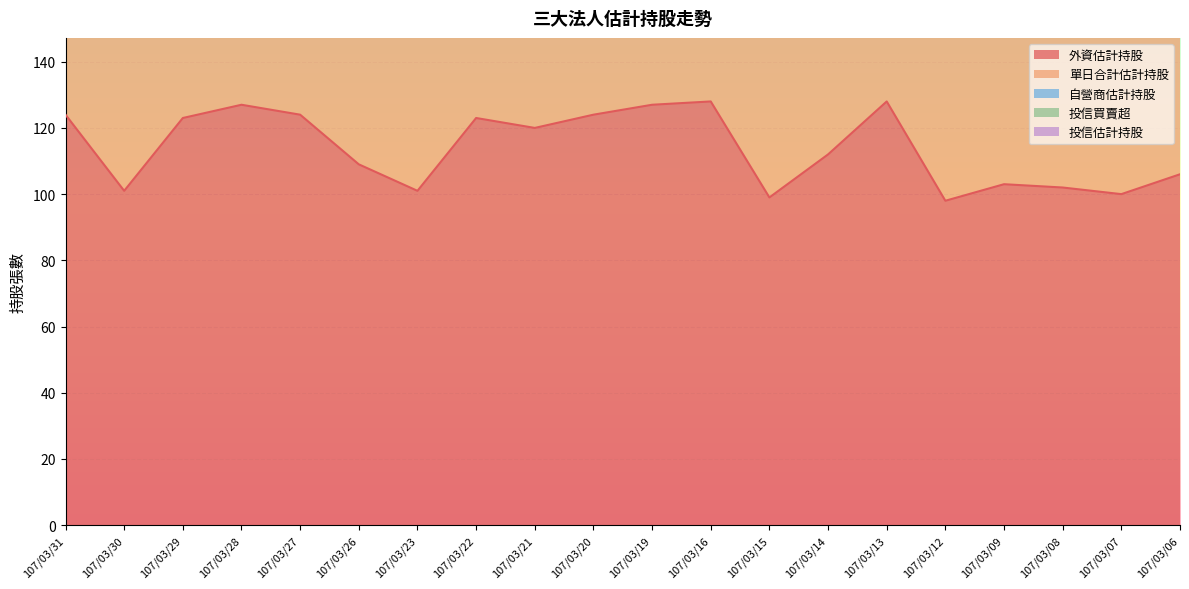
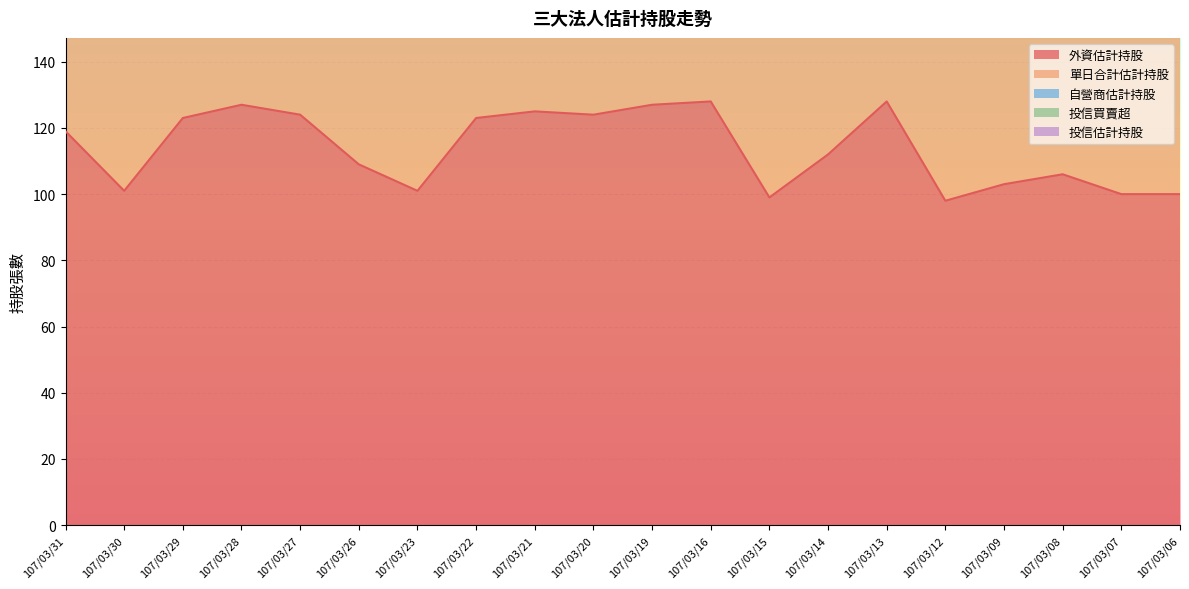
  {
    "外資估計持股": {
-     "107/03/31": 124,
+     "107/03/31": 119,
      "107/03/30": 101,
      "107/03/29": 123,
      "107/03/28": 127,
      "107/03/27": 124,
      "107/03/26": 109,
      "107/03/23": 101,
      "107/03/22": 123,
-     "107/03/21": 120,
+     "107/03/21": 125,
      "107/03/20": 124,
      "107/03/19": 127,
      "107/03/16": 128,
      "107/03/15": 99,
      "107/03/14": 112,
      "107/03/13": 128,
      "107/03/12": 98,
      "107/03/09": 103,
-     "107/03/08": 102,
+     "107/03/08": 106,
      "107/03/07": 100,
-     "107/03/06": 106
+     "107/03/06": 100
    }
  }
